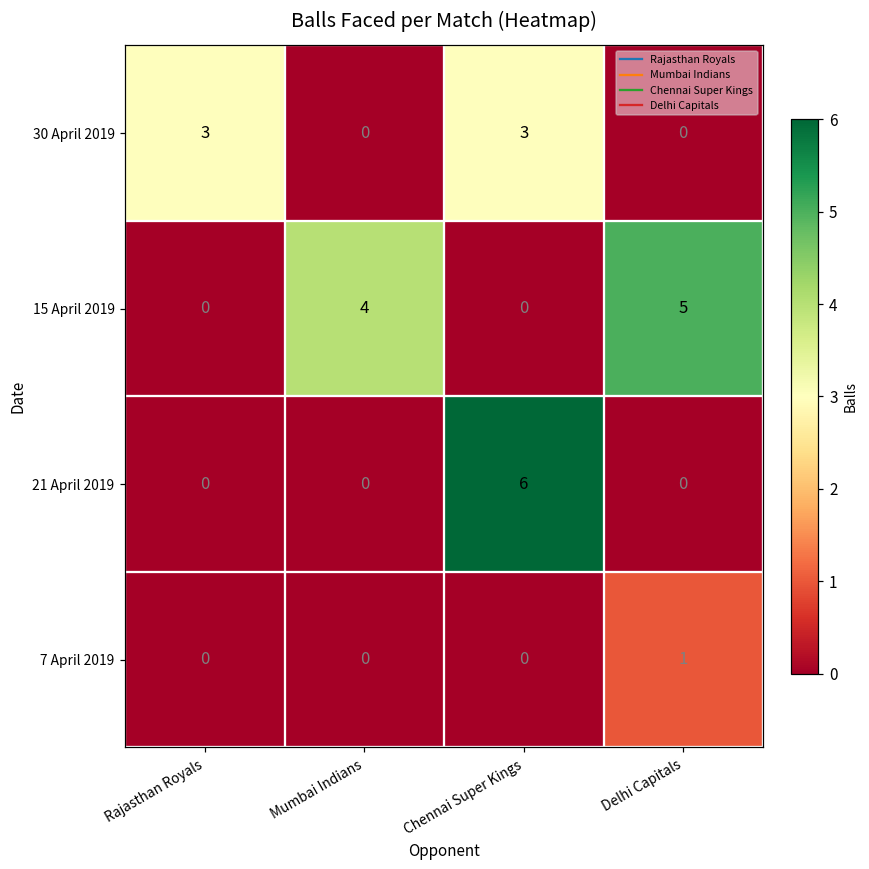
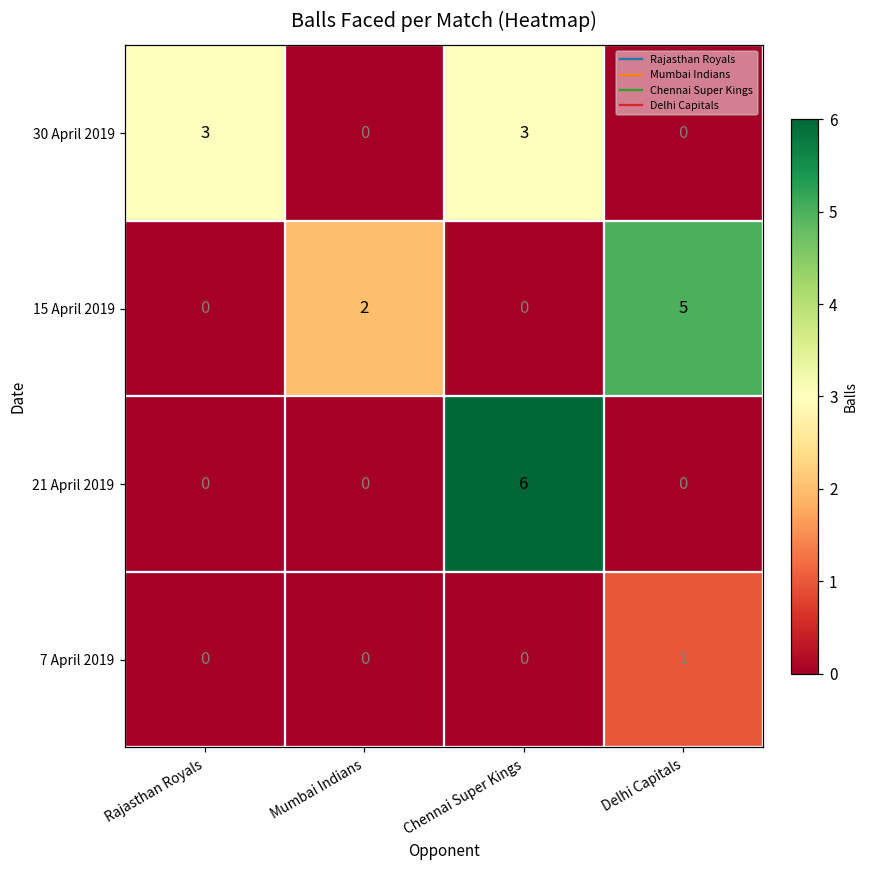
  {
    "30 April 2019": {
      "Rajasthan Royals": 3,
      "Mumbai Indians": 0,
      "Chennai Super Kings": 3,
      "Delhi Capitals": 0
    },
    "15 April 2019": {
      "Rajasthan Royals": 0,
-     "Mumbai Indians": 4,
+     "Mumbai Indians": 2,
      "Chennai Super Kings": 0,
      "Delhi Capitals": 5
    },
    "21 April 2019": {
      "Rajasthan Royals": 0,
      "Mumbai Indians": 0,
      "Chennai Super Kings": 6,
      "Delhi Capitals": 0
    },
    "7 April 2019": {
      "Rajasthan Royals": 0,
      "Mumbai Indians": 0,
      "Chennai Super Kings": 0,
      "Delhi Capitals": 1
    }
  }
